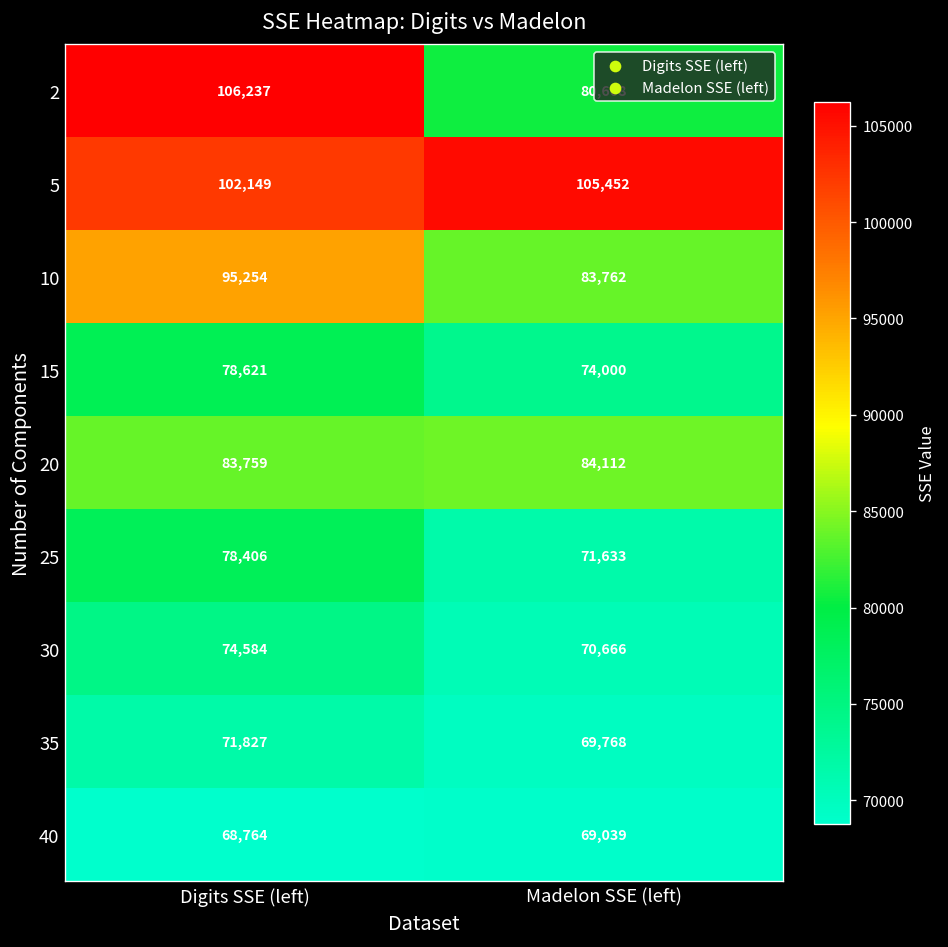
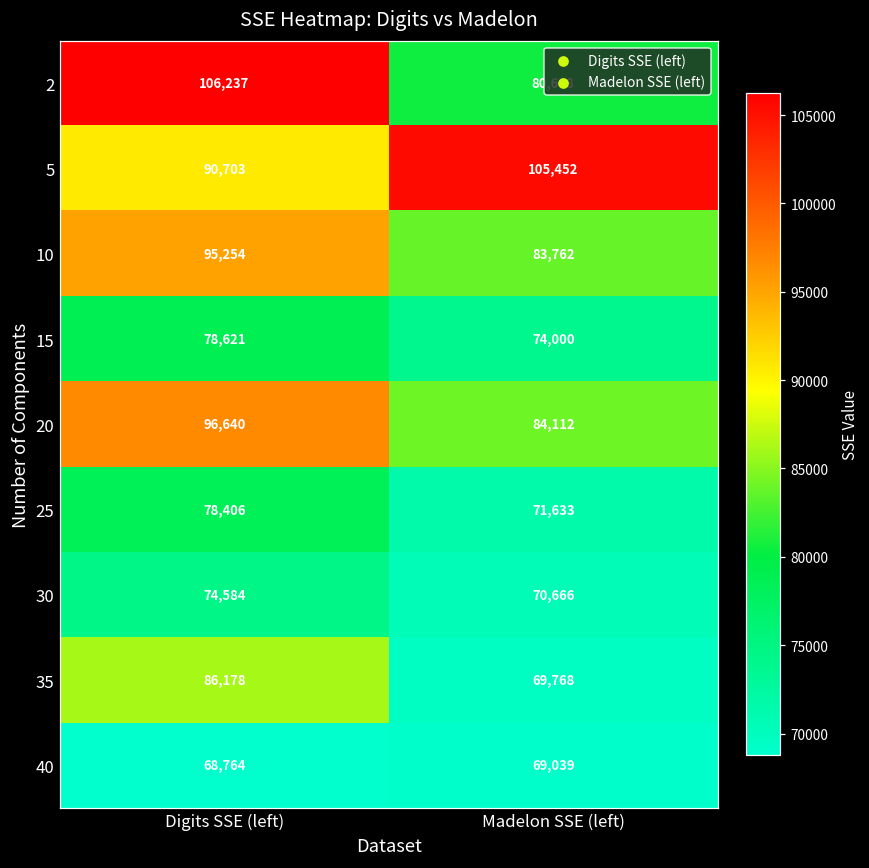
  {
    "2": {
      "Digits SSE (left)": "106,237"
    },
    "5": {
-     "Digits SSE (left)": "102,149",
+     "Digits SSE (left)": "90,703",
      "Madelon SSE (left)": "105,452"
    },
    "10": {
      "Digits SSE (left)": "95,254",
      "Madelon SSE (left)": "83,762"
    },
    "15": {
      "Digits SSE (left)": "78,621",
      "Madelon SSE (left)": "74,000"
    },
    "20": {
-     "Digits SSE (left)": "83,759",
+     "Digits SSE (left)": "96,640",
      "Madelon SSE (left)": "84,112"
    },
    "25": {
      "Digits SSE (left)": "78,406",
      "Madelon SSE (left)": "71,633"
    },
    "30": {
      "Digits SSE (left)": "74,584",
      "Madelon SSE (left)": "70,666"
    },
    "35": {
-     "Digits SSE (left)": "71,827",
+     "Digits SSE (left)": "86,178",
      "Madelon SSE (left)": "69,768"
    },
    "40": {
      "Digits SSE (left)": "68,764",
      "Madelon SSE (left)": "69,039"
    }
  }
